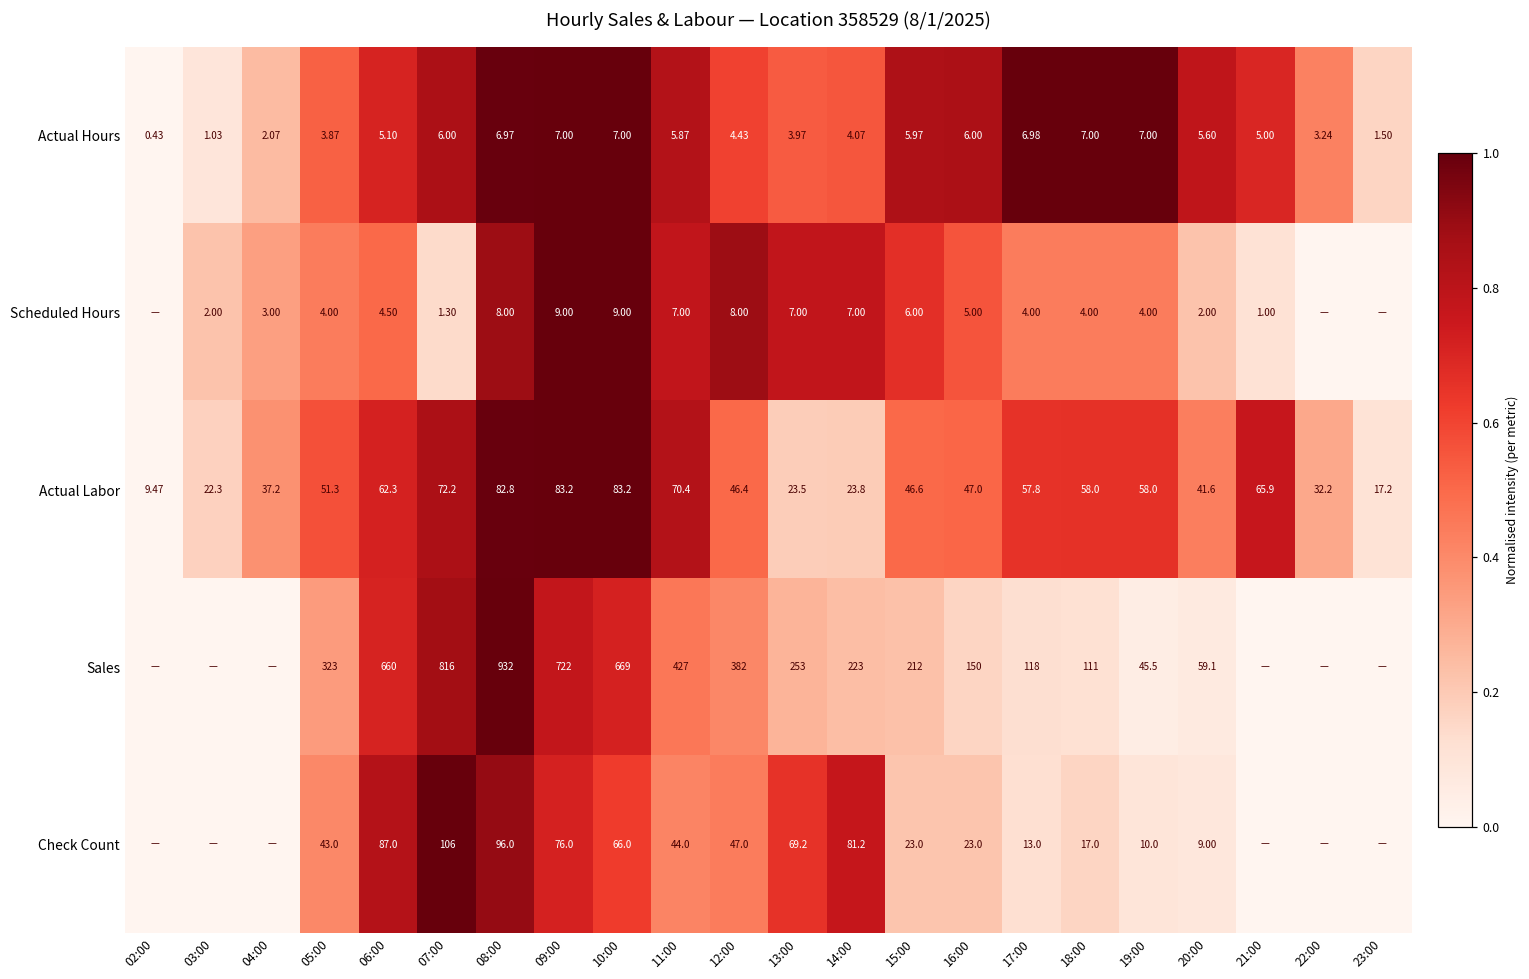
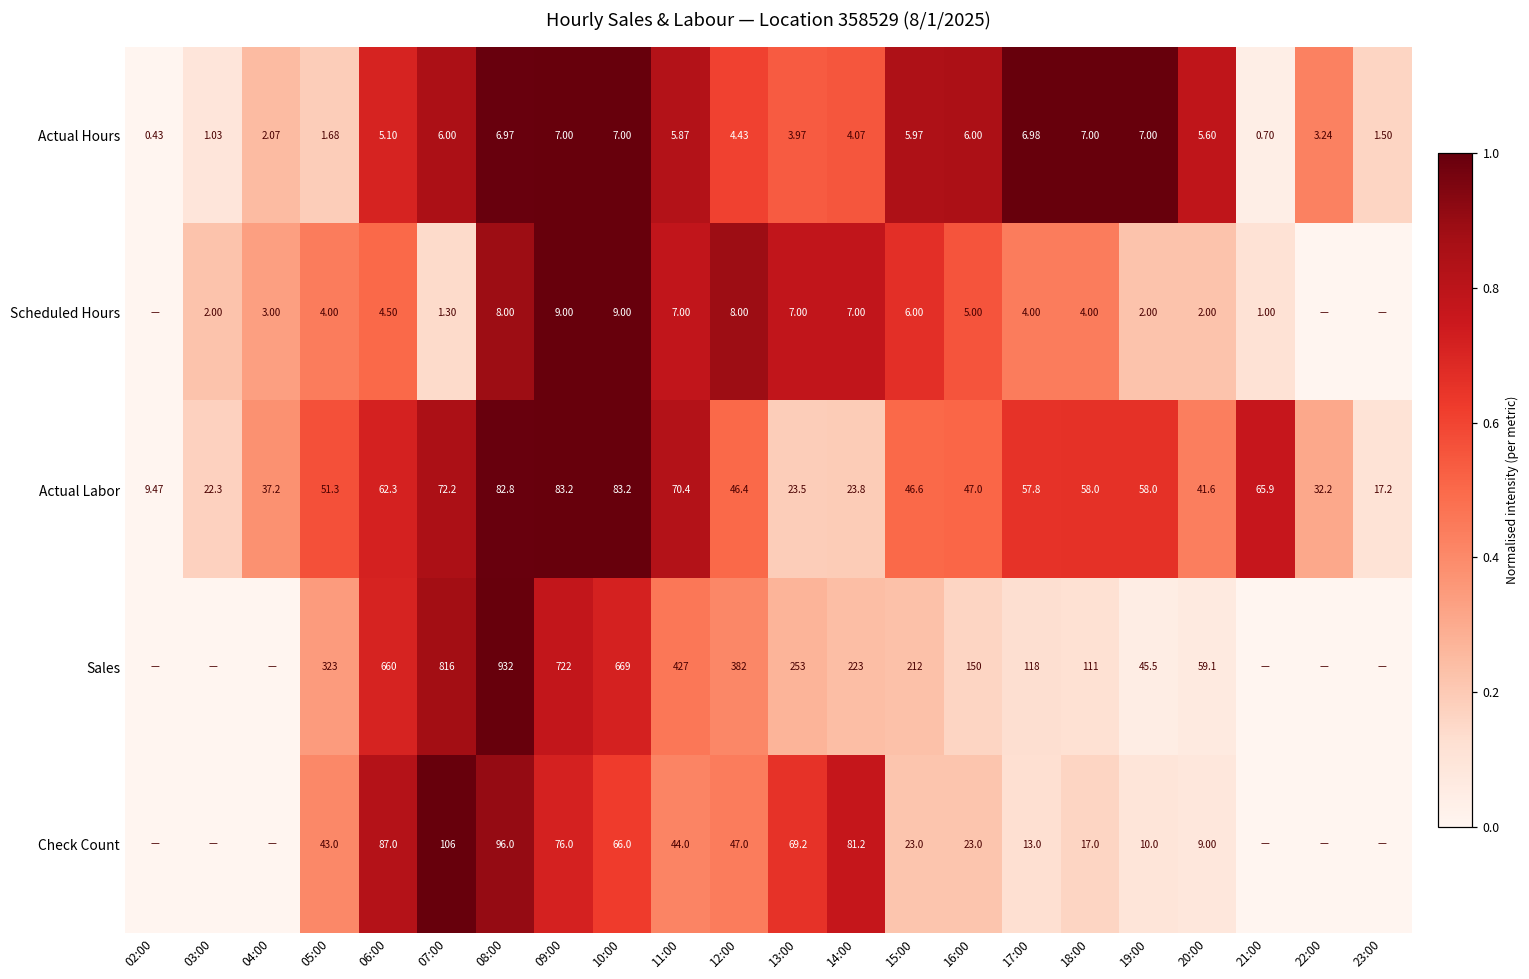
  {
    "Actual Hours": {
      "02:00": 0.43,
      "03:00": 1.03,
      "04:00": 2.07,
-     "05:00": 3.87,
+     "05:00": 1.68,
      "06:00": 5.10,
      "07:00": 6.00,
      "08:00": 6.97,
      "09:00": 7.00,
      "10:00": 7.00,
      "11:00": 5.87,
      "12:00": 4.43,
      "13:00": 3.97,
      "14:00": 4.07,
      "15:00": 5.97,
      "16:00": 6.00,
      "17:00": 6.98,
      "18:00": 7.00,
      "19:00": 7.00,
      "20:00": 5.60,
-     "21:00": 5.00,
+     "21:00": 0.70,
      "22:00": 3.24,
      "23:00": 1.50
    },
    "Scheduled Hours": {
      "03:00": 2.00,
      "04:00": 3.00,
      "05:00": 4.00,
      "06:00": 4.50,
      "07:00": 1.30,
      "08:00": 8.00,
      "09:00": 9.00,
      "10:00": 9.00,
      "11:00": 7.00,
      "12:00": 8.00,
      "13:00": 7.00,
      "14:00": 7.00,
      "15:00": 6.00,
      "16:00": 5.00,
      "17:00": 4.00,
      "18:00": 4.00,
-     "19:00": 4.00,
+     "19:00": 2.00,
      "20:00": 2.00,
      "21:00": 1.00
    },
    "Actual Labor": {
      "02:00": 9.47,
      "03:00": 22.3,
      "04:00": 37.2,
      "05:00": 51.3,
      "06:00": 62.3,
      "07:00": 72.2,
      "08:00": 82.8,
      "09:00": 83.2,
      "10:00": 83.2,
      "11:00": 70.4,
      "12:00": 46.4,
      "13:00": 23.5,
      "14:00": 23.8,
      "15:00": 46.6,
      "16:00": 47.0,
      "17:00": 57.8,
      "18:00": 58.0,
      "19:00": 58.0,
      "20:00": 41.6,
      "21:00": 65.9,
      "22:00": 32.2,
      "23:00": 17.2
    },
    "Sales": {
      "05:00": 323,
      "06:00": 660,
      "07:00": 816,
      "08:00": 932,
      "09:00": 722,
      "10:00": 669,
      "11:00": 427,
      "12:00": 382,
      "13:00": 253,
      "14:00": 223,
      "15:00": 212,
      "16:00": 150,
      "17:00": 118,
      "18:00": 111,
      "19:00": 45.5,
      "20:00": 59.1
    },
    "Check Count": {
      "05:00": 43.0,
      "06:00": 87.0,
      "07:00": 106,
      "08:00": 96.0,
      "09:00": 76.0,
      "10:00": 66.0,
      "11:00": 44.0,
      "12:00": 47.0,
      "13:00": 69.2,
      "14:00": 81.2,
      "15:00": 23.0,
      "16:00": 23.0,
      "17:00": 13.0,
      "18:00": 17.0,
      "19:00": 10.0,
      "20:00": 9.00
    }
  }
